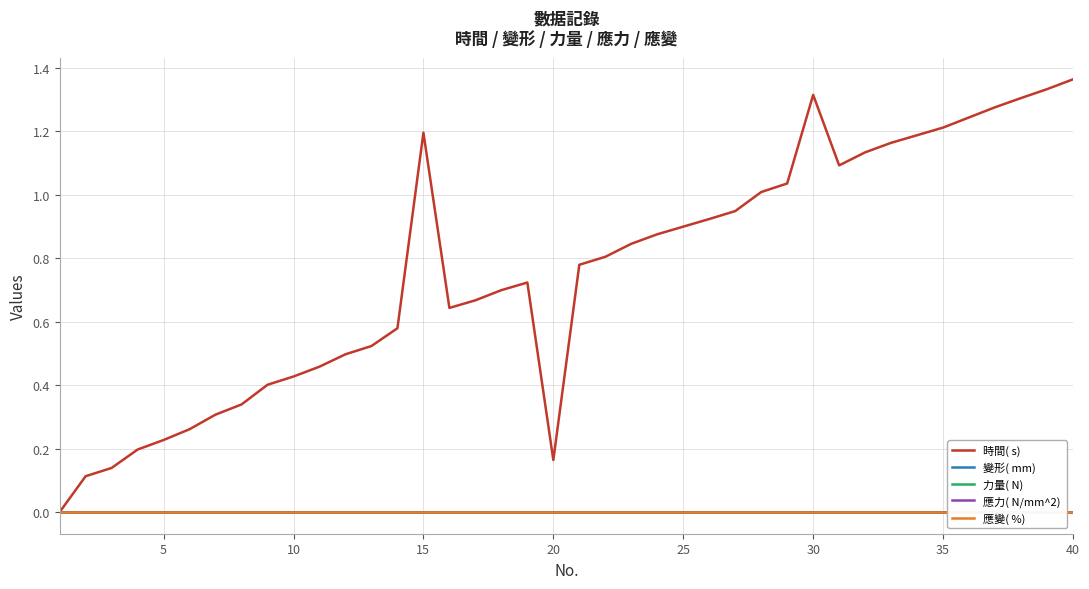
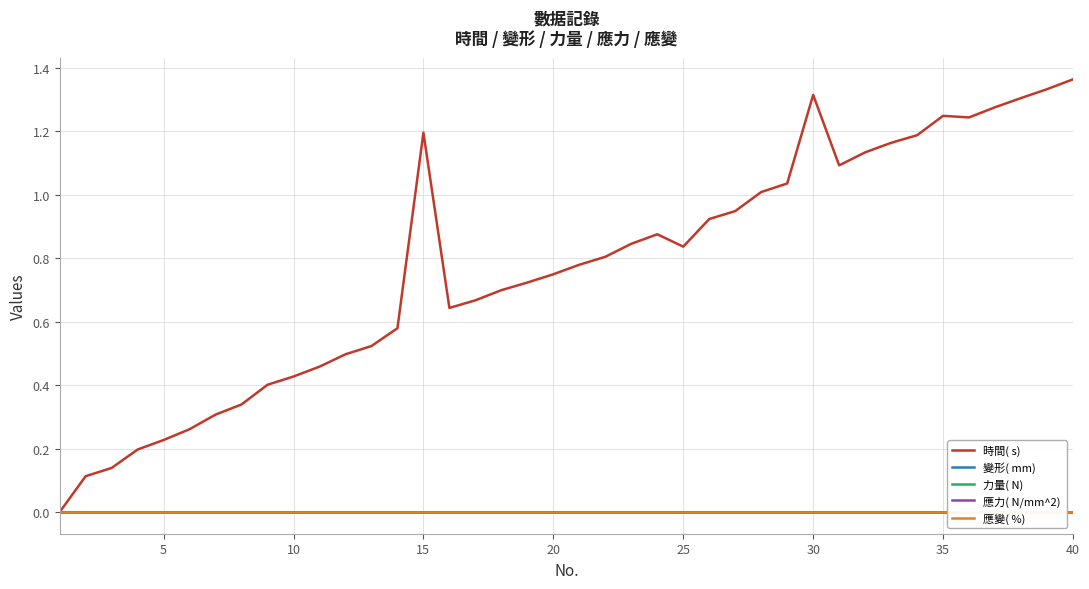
  {
    "時間( s)": {
      "5": 0.23,
      "10": 0.43,
      "15": 1.20,
-     "20": 0.16,
-     "25": 0.90,
+     "20": 0.75,
+     "25": 0.84,
      "30": 1.31,
-     "35": 1.21,
+     "35": 1.25,
      "40": 1.36
    },
    "應變( %)": {
      "5": 0.00,
      "10": 0.00,
      "15": 0.00,
      "20": 0.00,
      "25": 0.00,
      "30": 0.00,
      "35": 0.00,
      "40": 0.00
    }
  }
